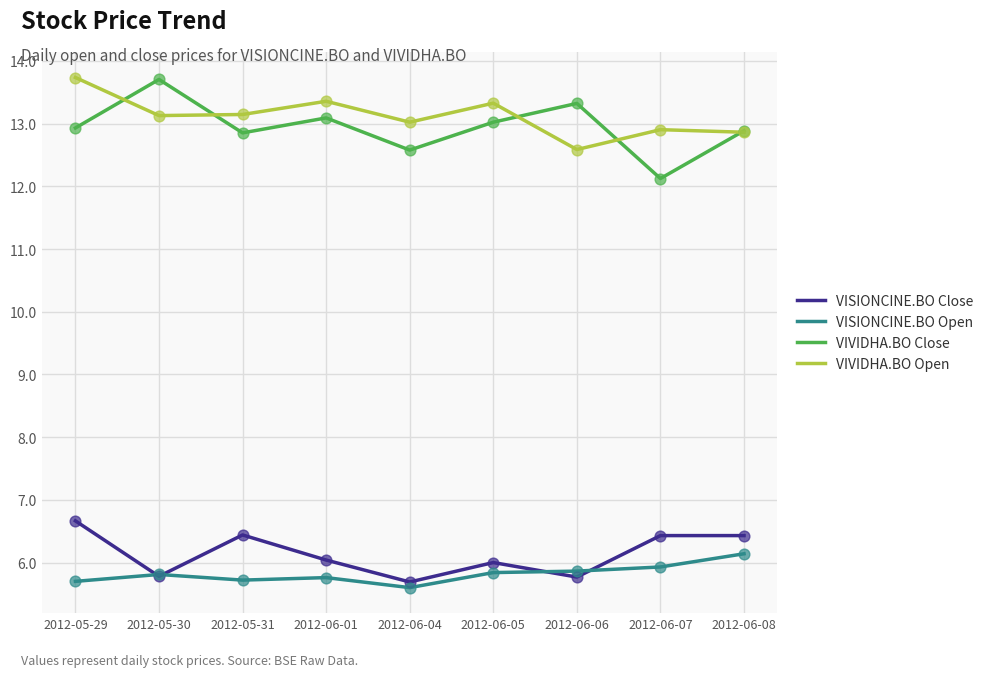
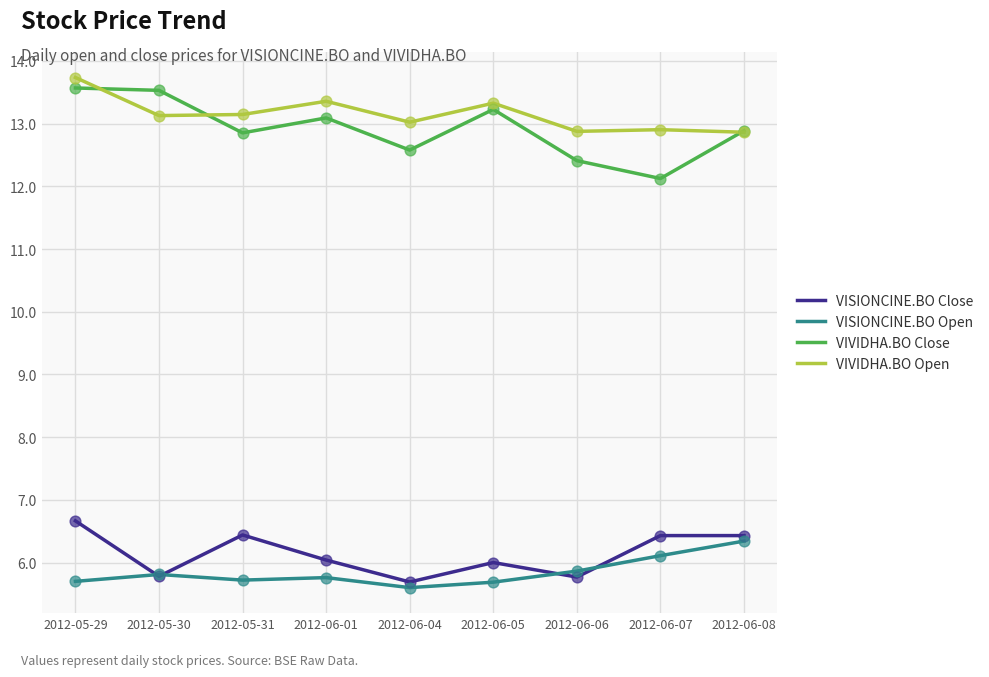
  {
    "VISIONCINE.BO Close": {
      "2012-05-29": 6.7,
      "2012-05-31": 6.4,
      "2012-06-01": 6.0,
      "2012-06-04": 5.7,
      "2012-06-05": 6.0,
      "2012-06-06": 5.8,
      "2012-06-07": 6.4,
      "2012-06-08": 6.4
    },
    "VISIONCINE.BO Open": {
      "2012-05-29": 5.7,
      "2012-05-31": 5.7,
      "2012-06-01": 5.8,
      "2012-06-04": 5.6,
-     "2012-06-05": 5.8,
+     "2012-06-05": 5.7,
      "2012-06-06": 5.9,
-     "2012-06-07": 5.9,
-     "2012-06-08": 6.1
+     "2012-06-07": 6.1,
+     "2012-06-08": 6.3
    },
    "VIVIDHA.BO Close": {
-     "2012-05-29": 12.9,
-     "2012-05-30": 13.7,
+     "2012-05-29": 13.6,
+     "2012-05-30": 13.5,
      "2012-05-31": 12.9,
      "2012-06-01": 13.1,
      "2012-06-04": 12.6,
-     "2012-06-05": 13.0,
-     "2012-06-06": 13.3,
+     "2012-06-05": 13.2,
+     "2012-06-06": 12.4,
      "2012-06-07": 12.1
    },
    "VIVIDHA.BO Open": {
      "2012-05-29": 13.7,
      "2012-05-30": 13.1,
      "2012-05-31": 13.1,
      "2012-06-01": 13.4,
      "2012-06-04": 13.0,
      "2012-06-05": 13.3,
-     "2012-06-06": 12.6,
+     "2012-06-06": 12.9,
      "2012-06-07": 12.9
    }
  }
